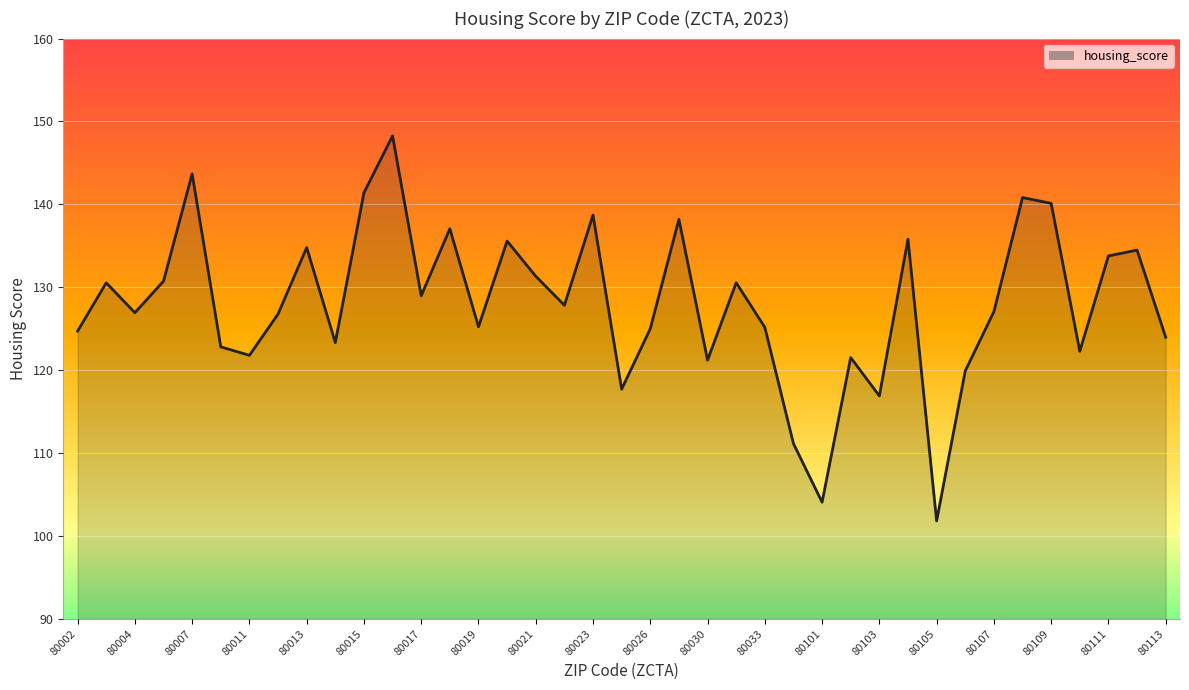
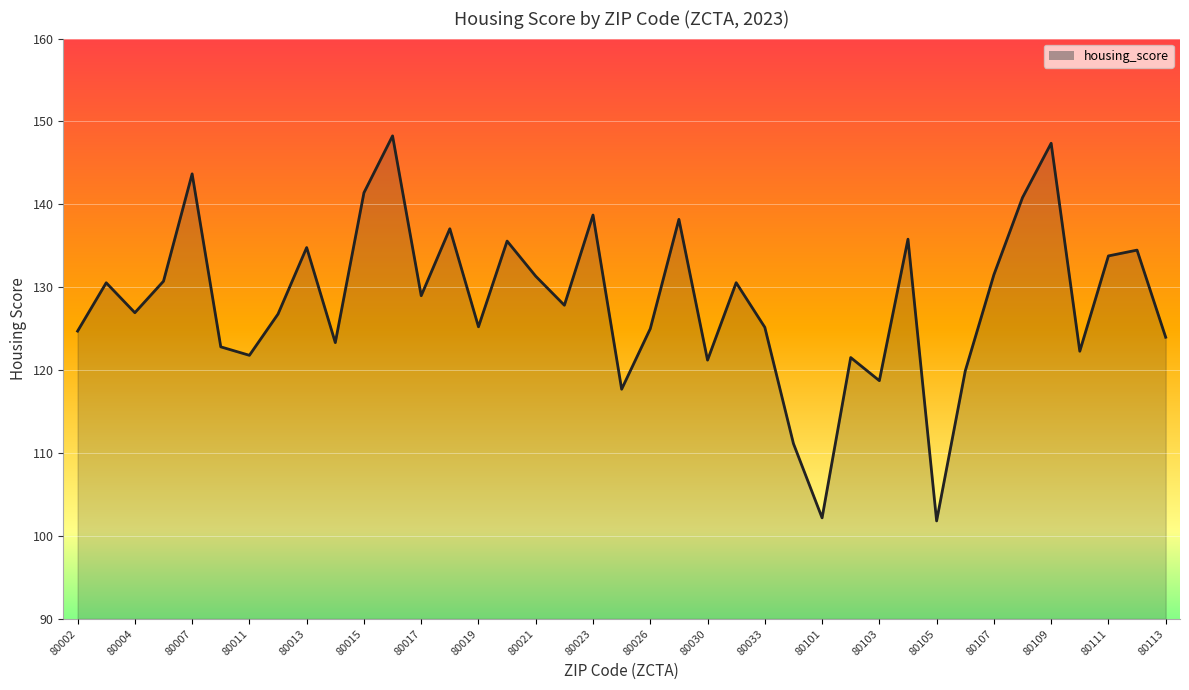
  {
    "80002": 125,
    "80004": 127,
    "80007": 144,
    "80011": 122,
    "80013": 135,
    "80015": 141,
    "80017": 129,
    "80019": 125,
    "80021": 131,
    "80023": 139,
    "80026": 125,
    "80030": 121,
    "80033": 125,
-   "80101": 104,
-   "80103": 117,
+   "80101": 102,
+   "80103": 119,
    "80105": 102,
-   "80107": 127,
-   "80109": 140,
+   "80107": 132,
+   "80109": 147,
    "80111": 134,
    "80113": 124
  }
